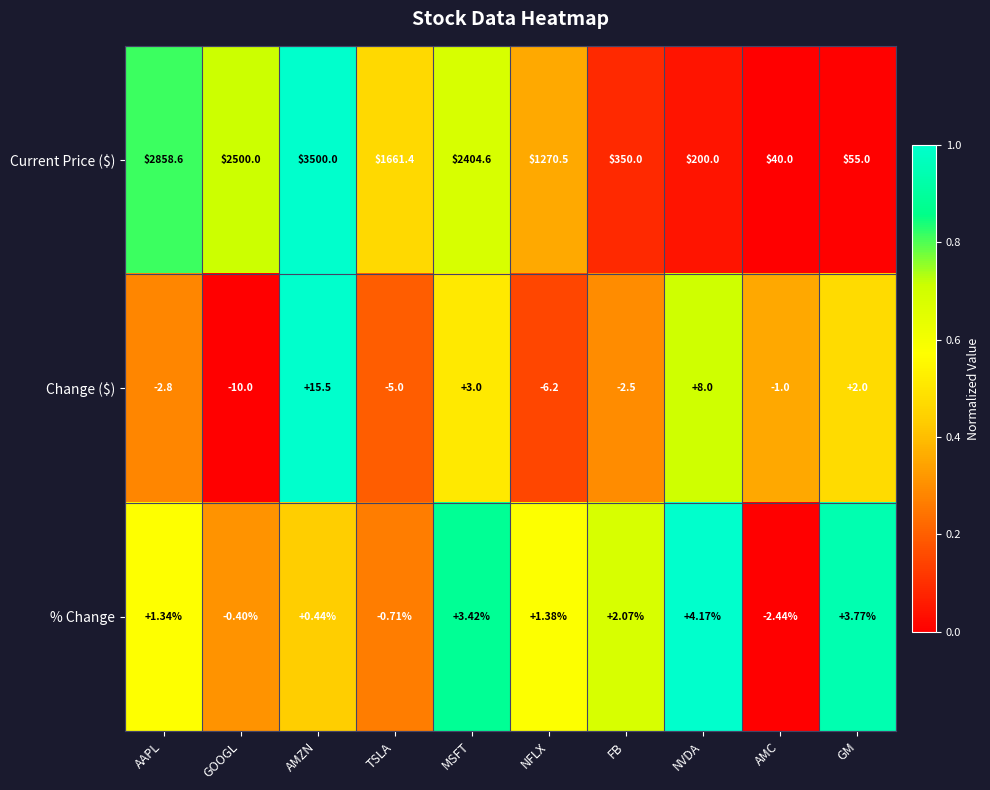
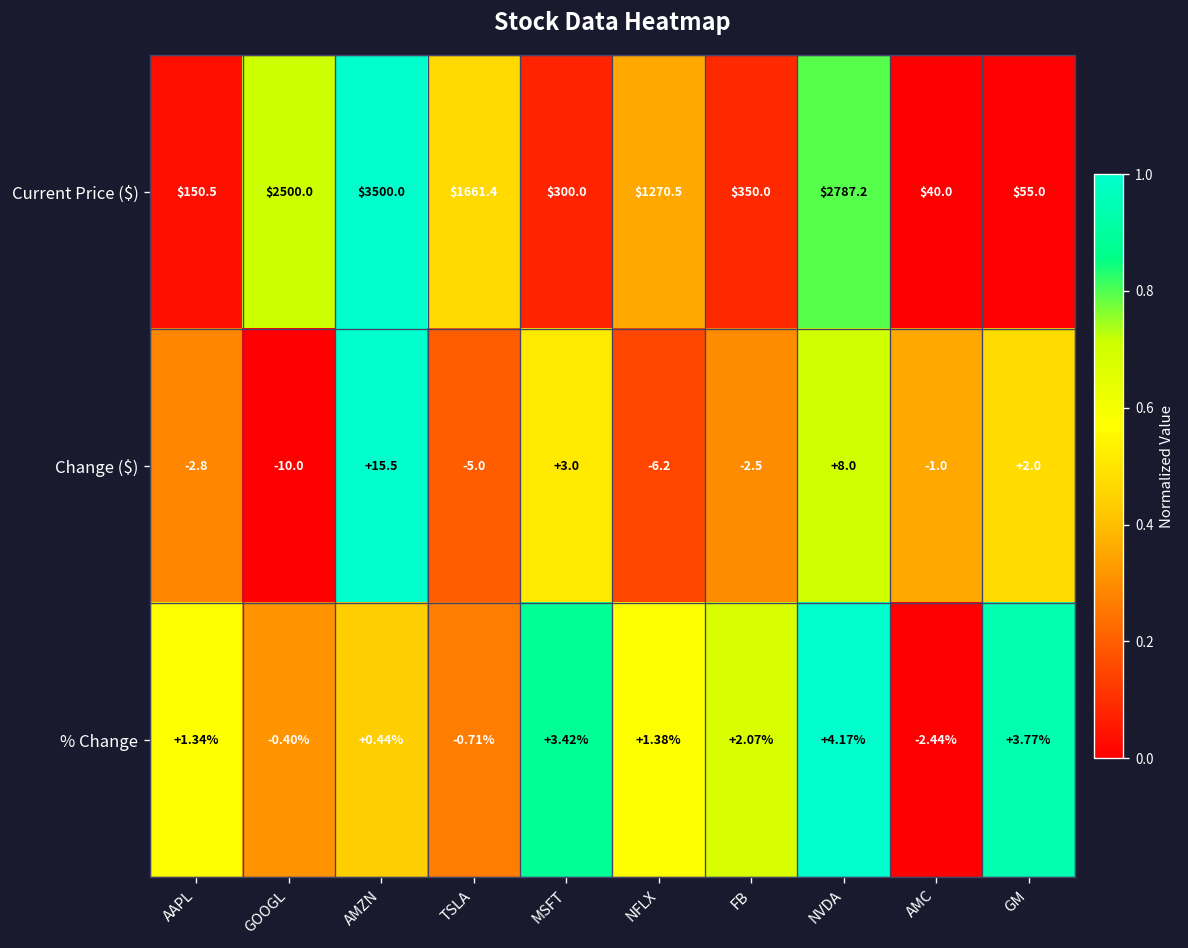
  {
    "Current Price ($)": {
-     "AAPL": "$2858.6",
+     "AAPL": "$150.5",
      "GOOGL": "$2500.0",
      "AMZN": "$3500.0",
      "TSLA": "$1661.4",
-     "MSFT": "$2404.6",
+     "MSFT": "$300.0",
      "NFLX": "$1270.5",
      "FB": "$350.0",
-     "NVDA": "$200.0",
+     "NVDA": "$2787.2",
      "AMC": "$40.0",
      "GM": "$55.0"
    },
    "Change ($)": {
      "AAPL": "-2.8",
      "GOOGL": "-10.0",
      "AMZN": "+15.5",
      "TSLA": "-5.0",
      "MSFT": "+3.0",
      "NFLX": "-6.2",
      "FB": "-2.5",
      "NVDA": "+8.0",
      "AMC": "-1.0",
      "GM": "+2.0"
    },
    "% Change": {
      "AAPL": "+1.34%",
      "GOOGL": "-0.40%",
      "AMZN": "+0.44%",
      "TSLA": "-0.71%",
      "MSFT": "+3.42%",
      "NFLX": "+1.38%",
      "FB": "+2.07%",
      "NVDA": "+4.17%",
      "AMC": "-2.44%",
      "GM": "+3.77%"
    }
  }
